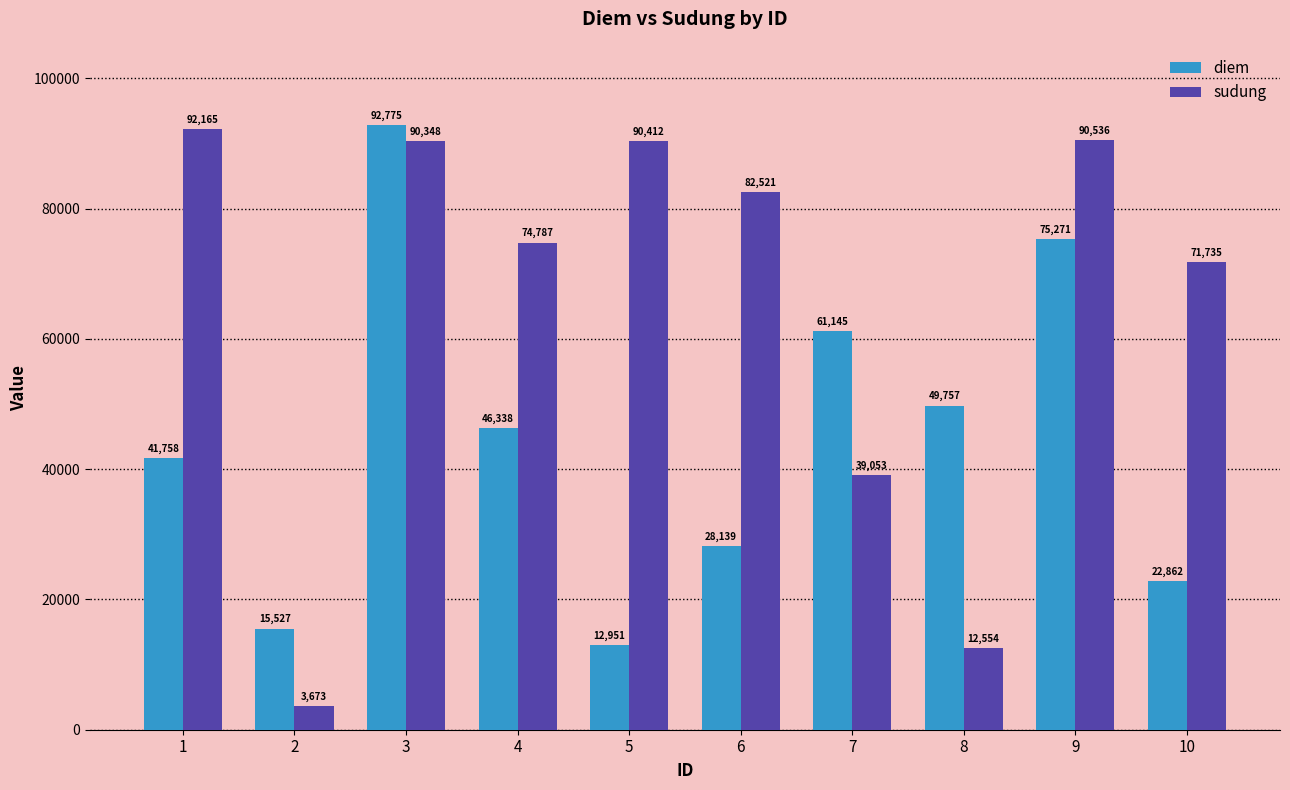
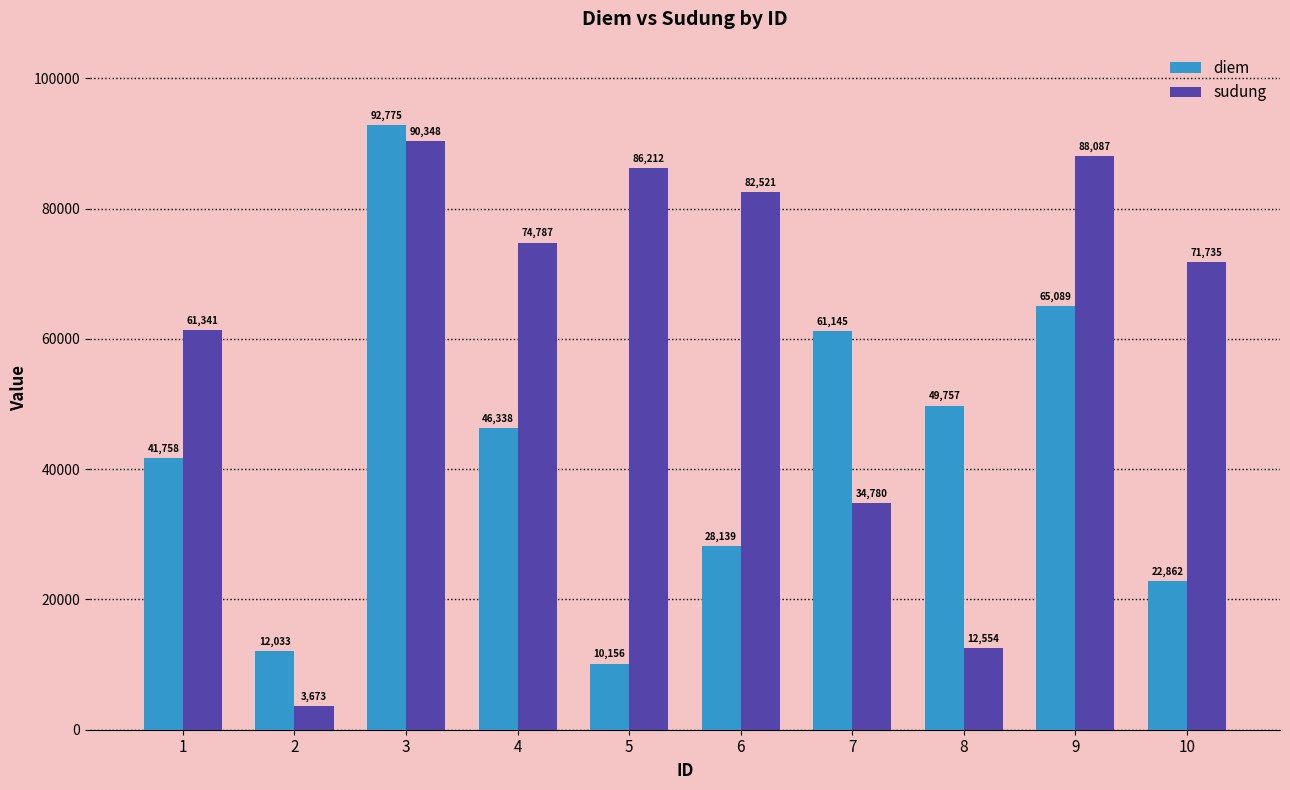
  {
    "diem": {
      "1": "41,758",
-     "2": "15,527",
+     "2": "12,033",
      "3": "92,775",
      "4": "46,338",
-     "5": "12,951",
+     "5": "10,156",
      "6": "28,139",
      "7": "61,145",
      "8": "49,757",
-     "9": "75,271",
+     "9": "65,089",
      "10": "22,862"
    },
    "sudung": {
-     "1": "92,165",
+     "1": "61,341",
      "2": "3,673",
      "3": "90,348",
      "4": "74,787",
-     "5": "90,412",
+     "5": "86,212",
      "6": "82,521",
-     "7": "39,053",
+     "7": "34,780",
      "8": "12,554",
-     "9": "90,536",
+     "9": "88,087",
      "10": "71,735"
    }
  }
